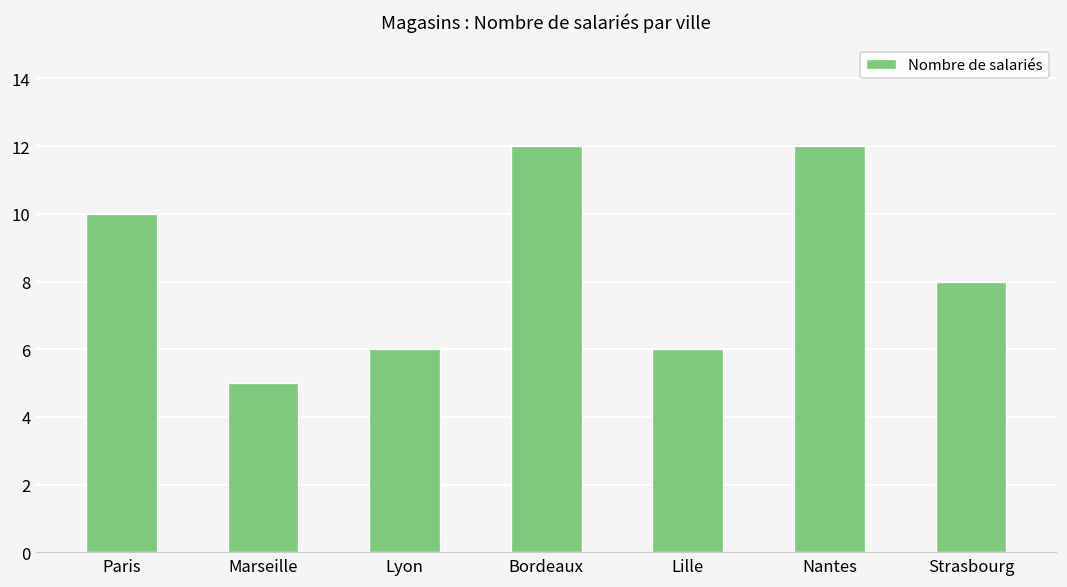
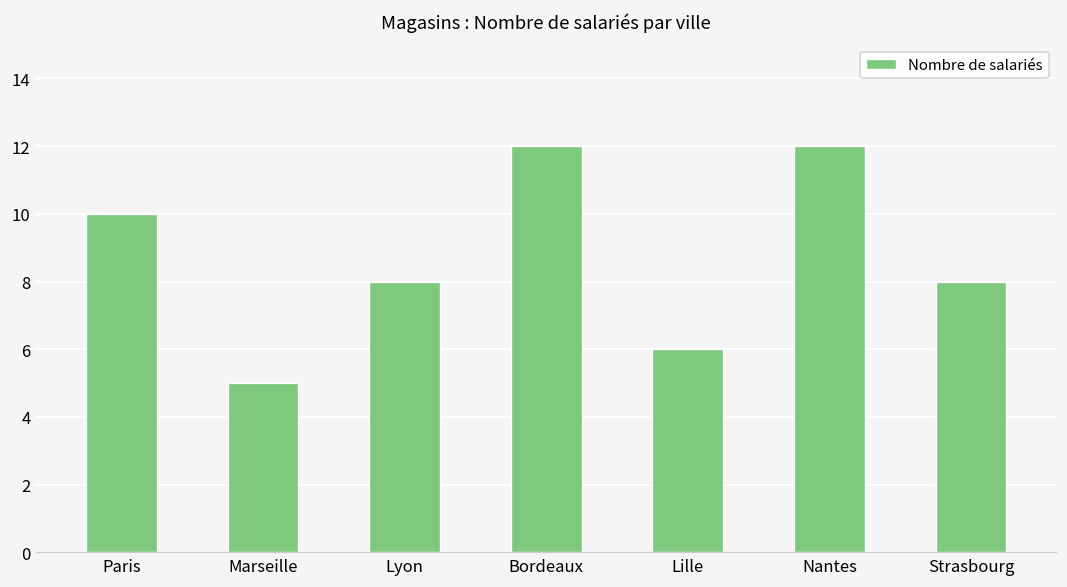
  {
    "Paris": 10,
    "Marseille": 5,
-   "Lyon": 6,
+   "Lyon": 8,
    "Bordeaux": 12,
    "Lille": 6,
    "Nantes": 12,
    "Strasbourg": 8
  }
